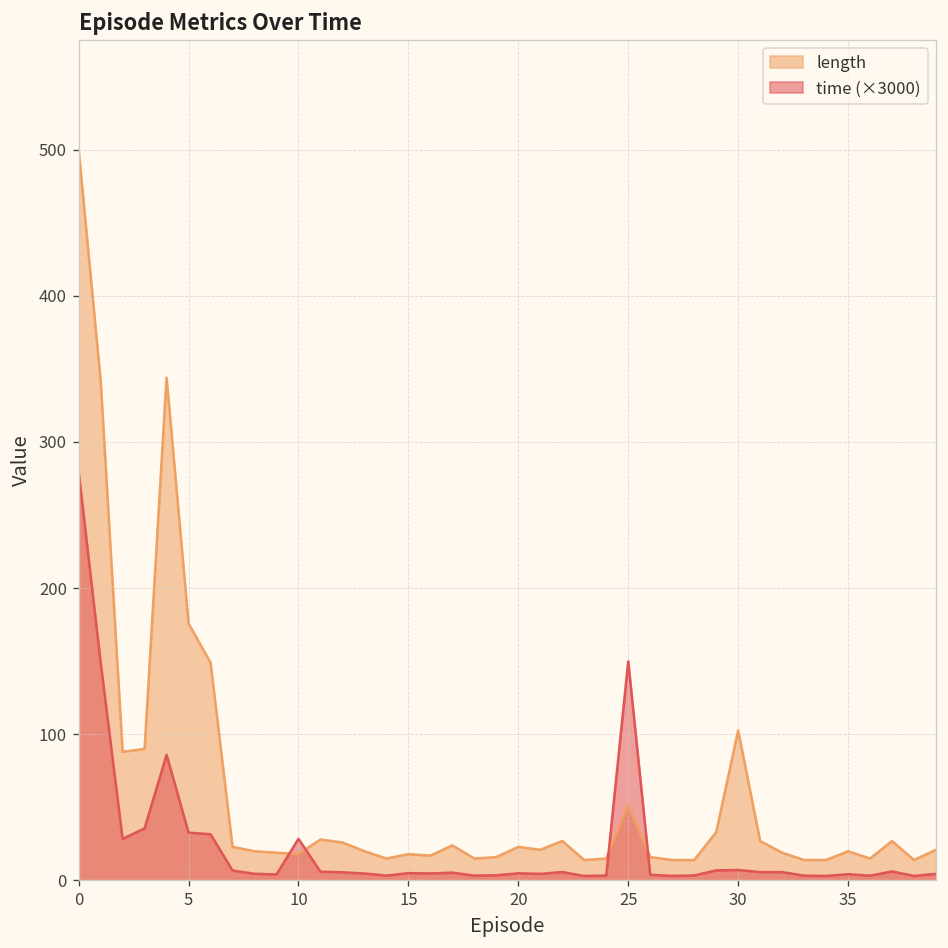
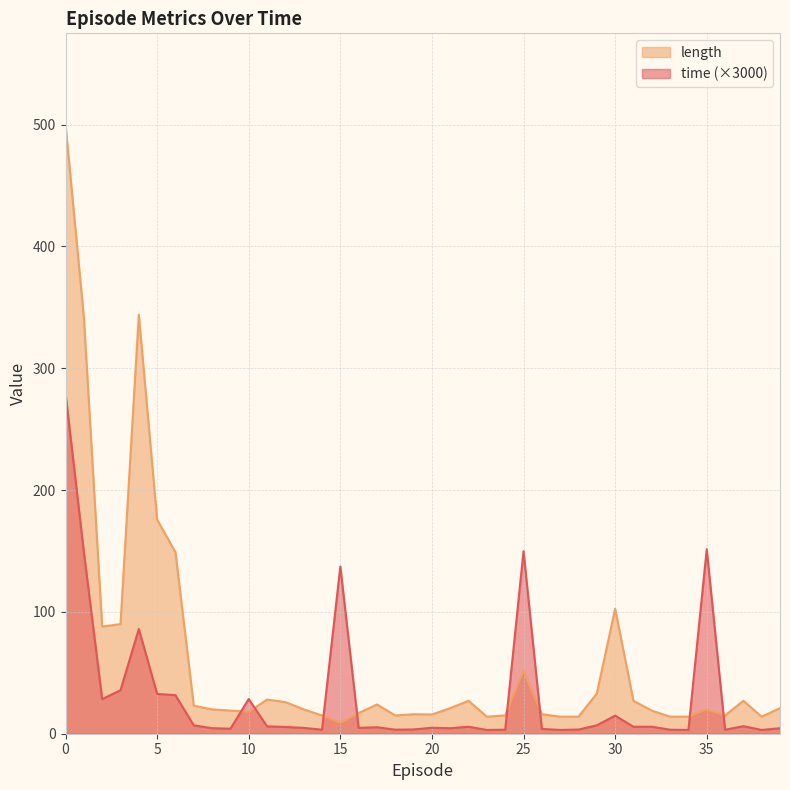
  {
    "length": {
      "0": 500,
      "5": 176,
      "10": 18,
-     "15": 18,
-     "20": 23,
+     "15": 9,
+     "20": 16,
      "25": 52,
      "30": 103,
      "35": 20
    },
    "time (×3000)": {
      "0": 280,
      "5": 33,
      "10": 28,
-     "15": 5,
+     "15": 137,
      "20": 5,
      "25": 150,
-     "30": 7,
-     "35": 4
+     "30": 15,
+     "35": 151
    }
  }
